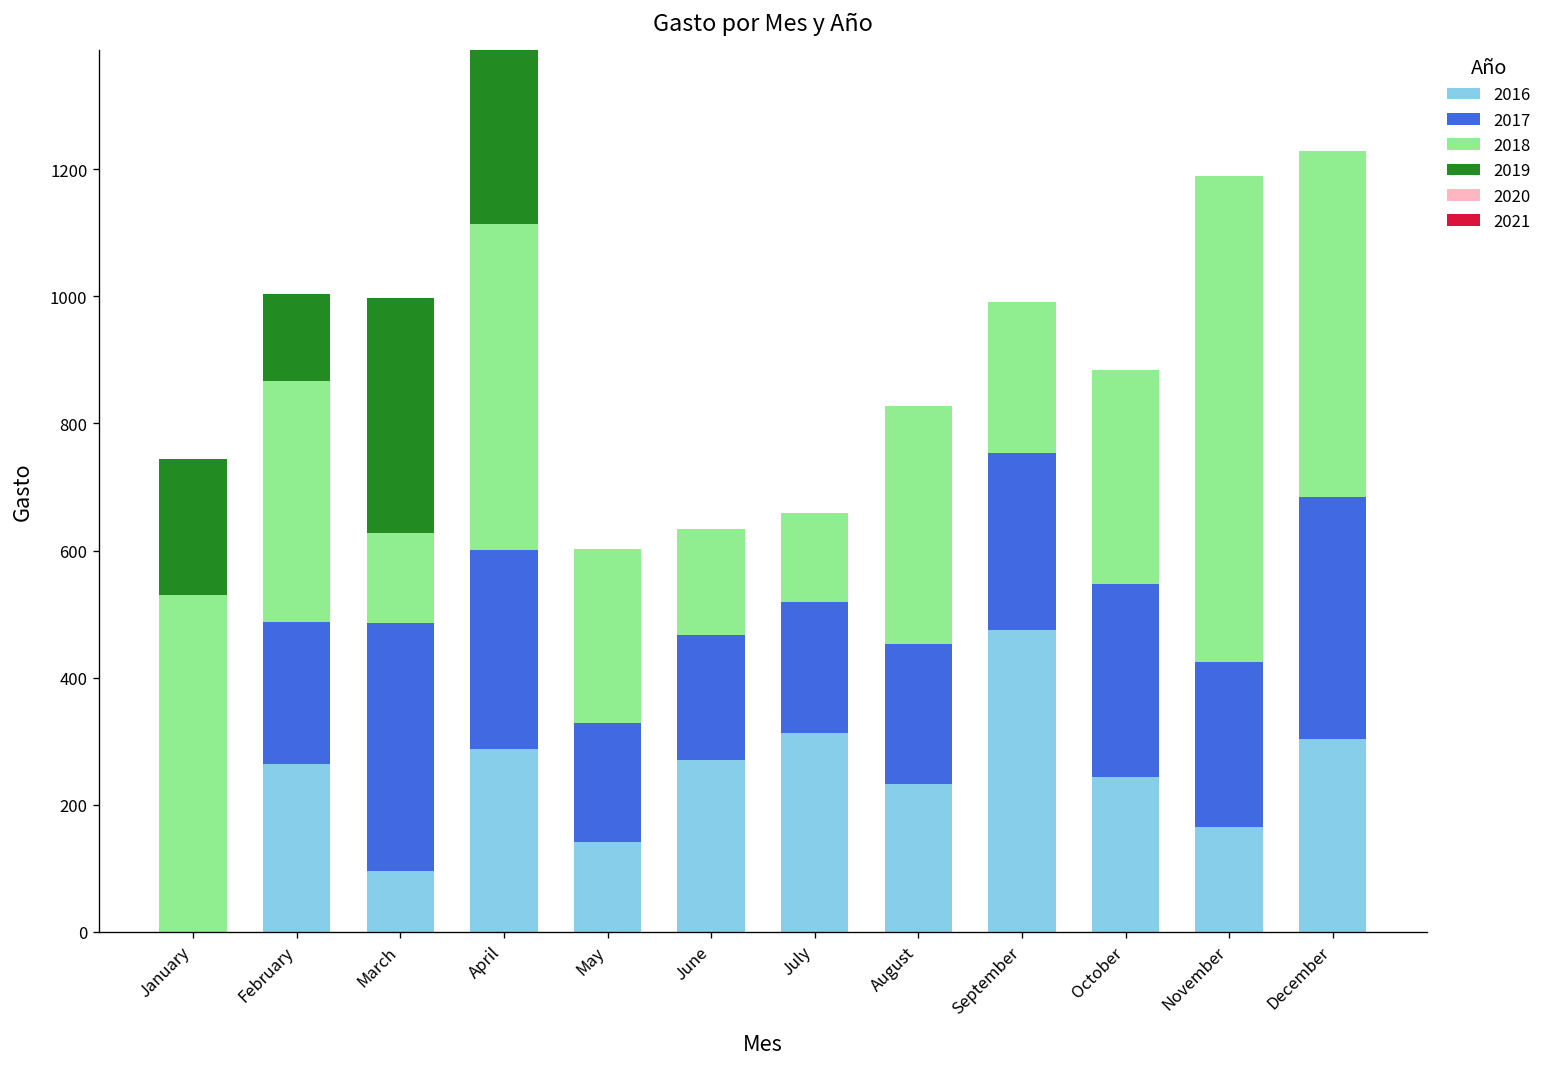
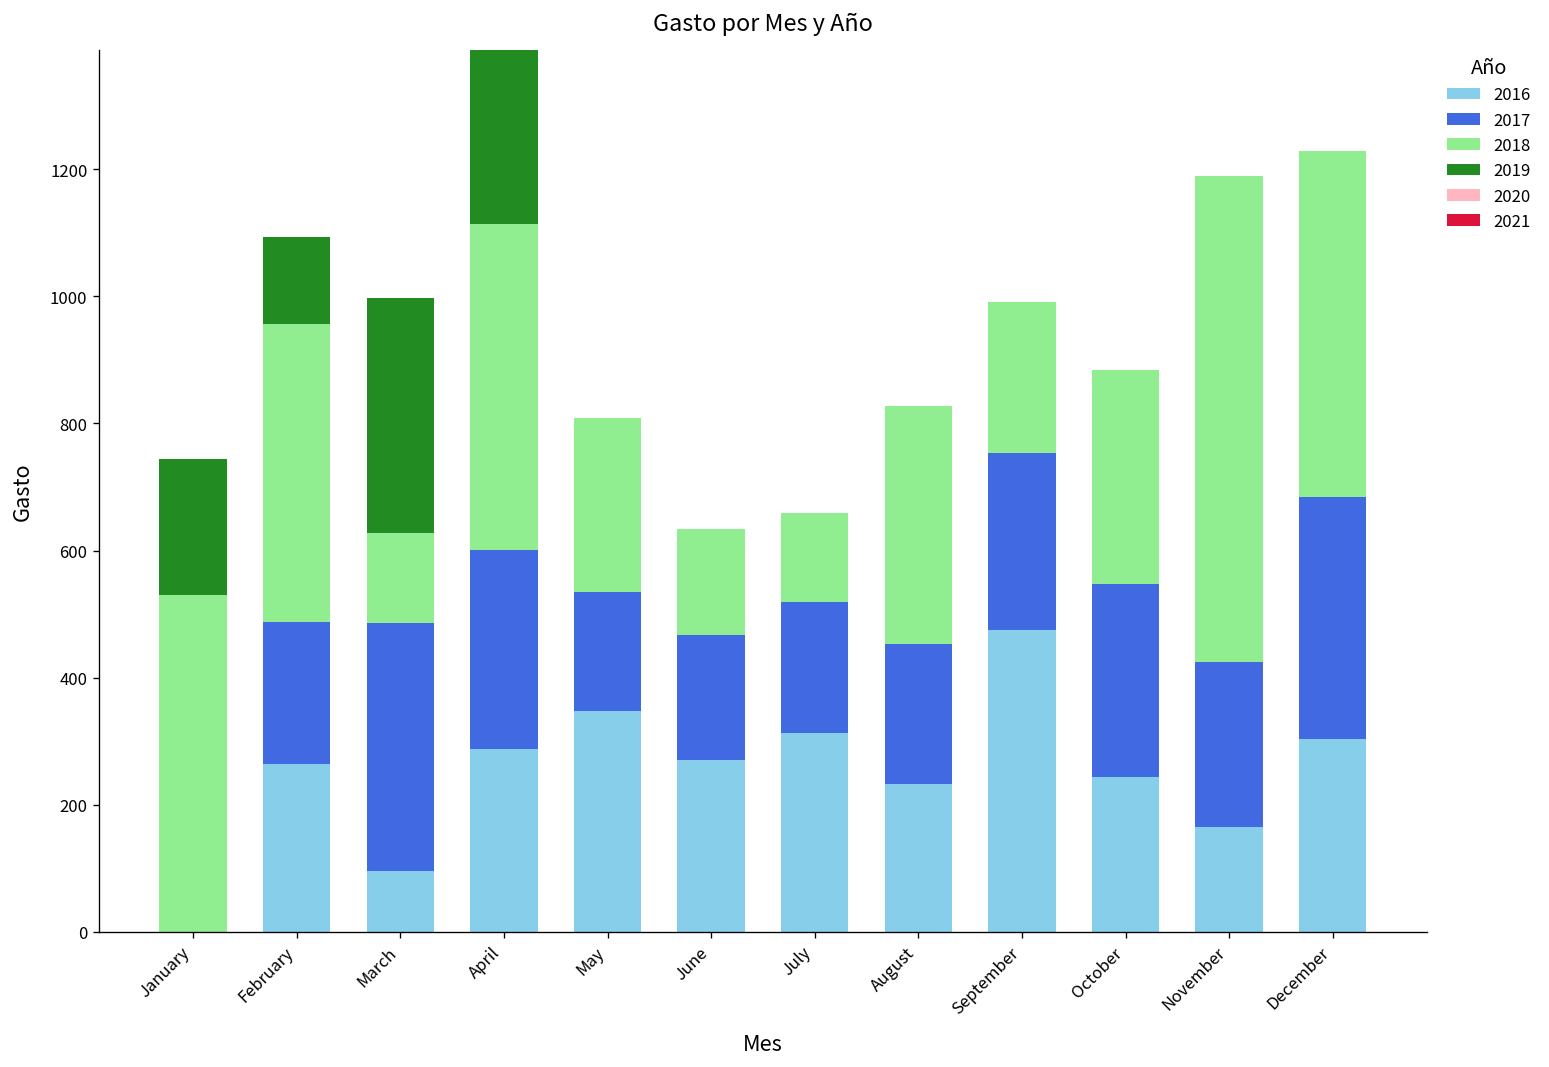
  {
    "2016": {
      "January": 0,
      "February": 260,
      "March": 100,
      "April": 290,
-     "May": 140,
+     "May": 350,
      "June": 270,
      "July": 310,
      "August": 230,
      "September": 480,
      "October": 240,
      "November": 160,
      "December": 300
    },
    "2017": {
      "January": 0,
      "February": 220,
      "March": 390,
      "April": 310,
      "May": 190,
      "June": 200,
      "July": 210,
      "August": 220,
      "September": 280,
      "October": 300,
      "November": 260,
      "December": 380
    },
    "2018": {
      "January": 530,
-     "February": 380,
+     "February": 470,
      "March": 140,
      "April": 510,
      "May": 270,
      "June": 170,
      "July": 140,
      "August": 370,
      "September": 240,
      "October": 340,
      "November": 760,
      "December": 540
    },
    "2021": {
      "May": 0,
      "June": 0,
      "July": 0,
      "August": 0,
      "September": 0,
      "October": 0,
      "November": 0,
      "December": 0
    }
  }
